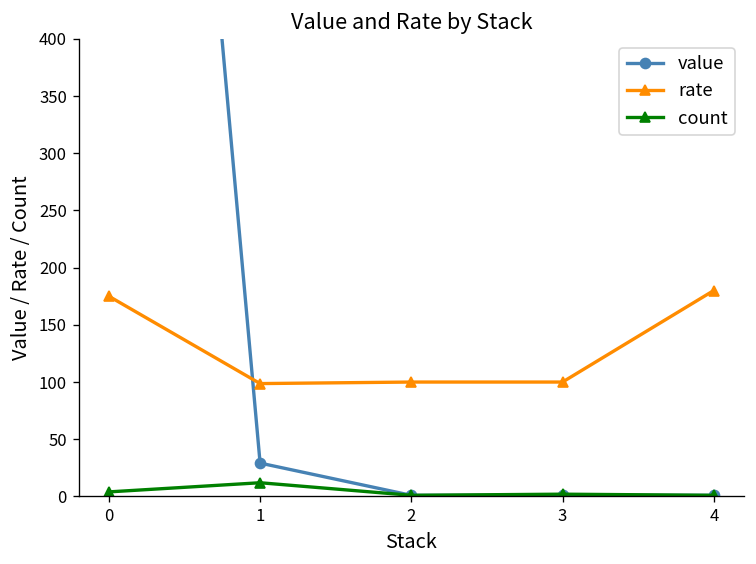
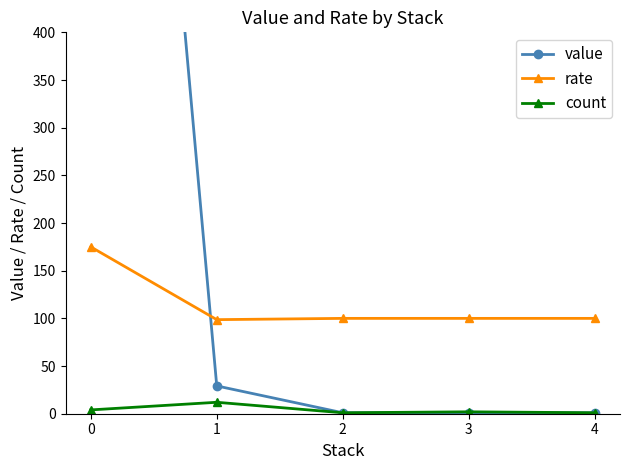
  {
    "value": {
      "1": 30
    },
    "rate": {
      "0": 180,
      "1": 100,
      "2": 100,
      "3": 100,
-     "4": 180
+     "4": 100
    },
    "count": {
      "0": 0,
      "1": 10
    }
  }
